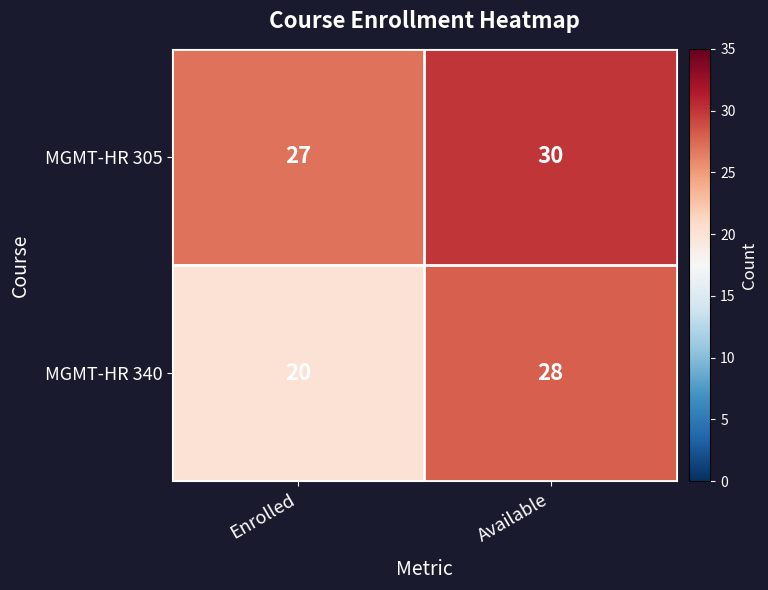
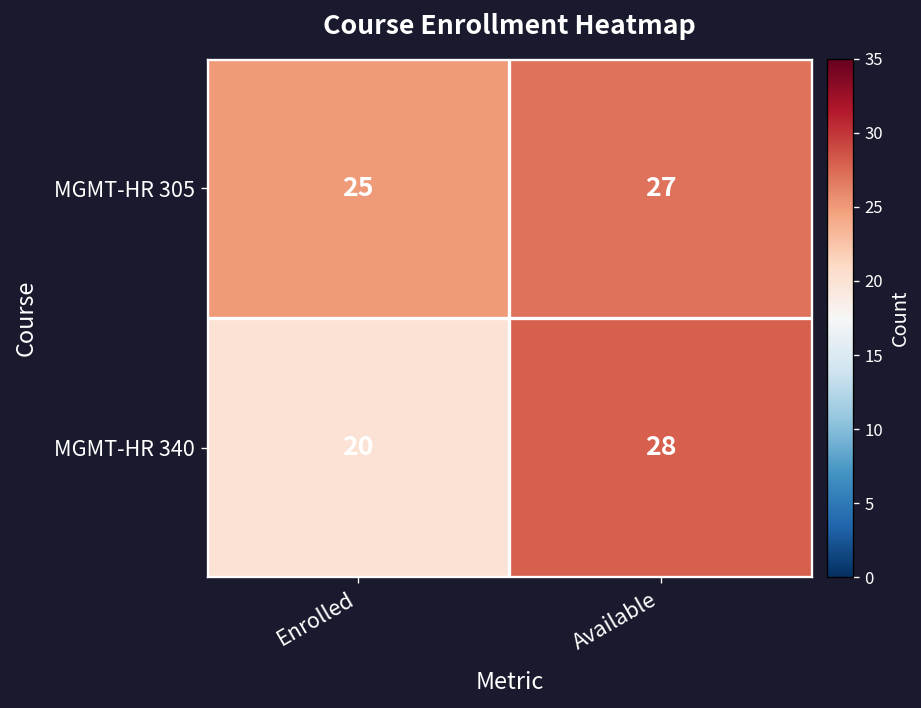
  {
    "MGMT-HR 305": {
-     "Enrolled": 27,
-     "Available": 30
+     "Enrolled": 25,
+     "Available": 27
    },
    "MGMT-HR 340": {
      "Available": 28
    }
  }
